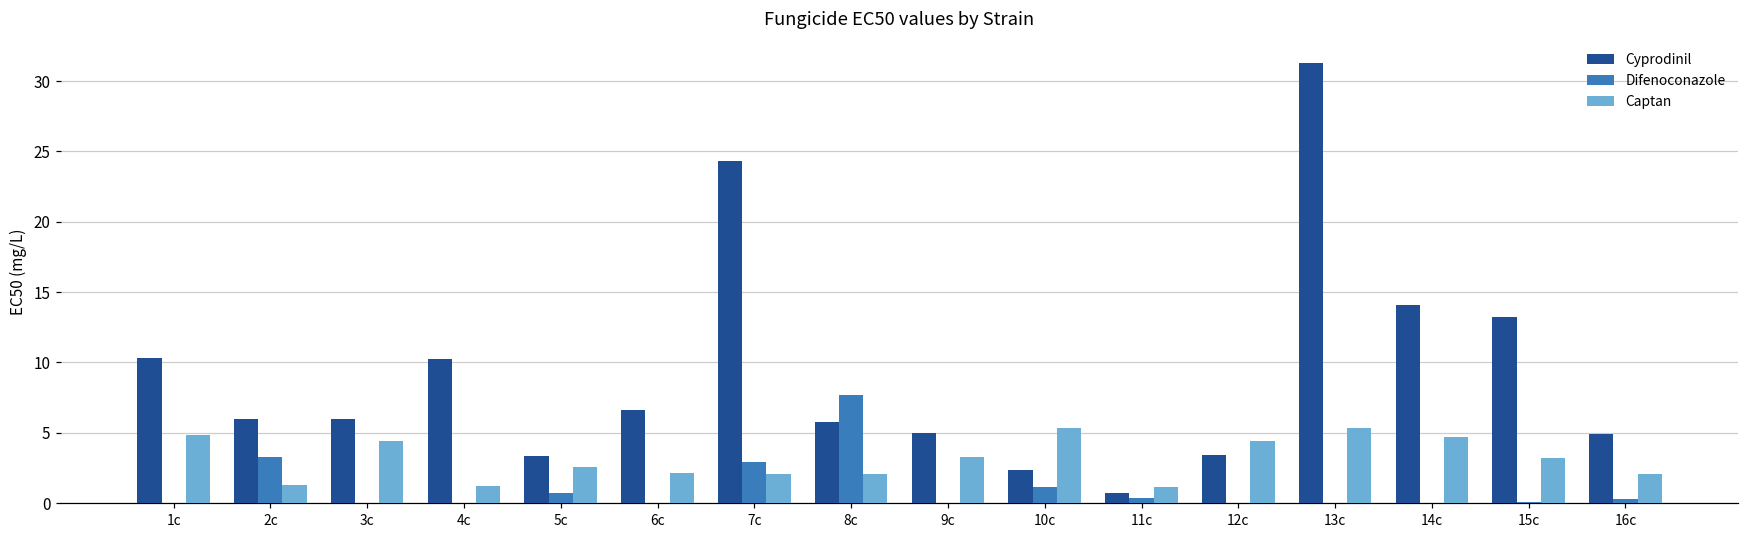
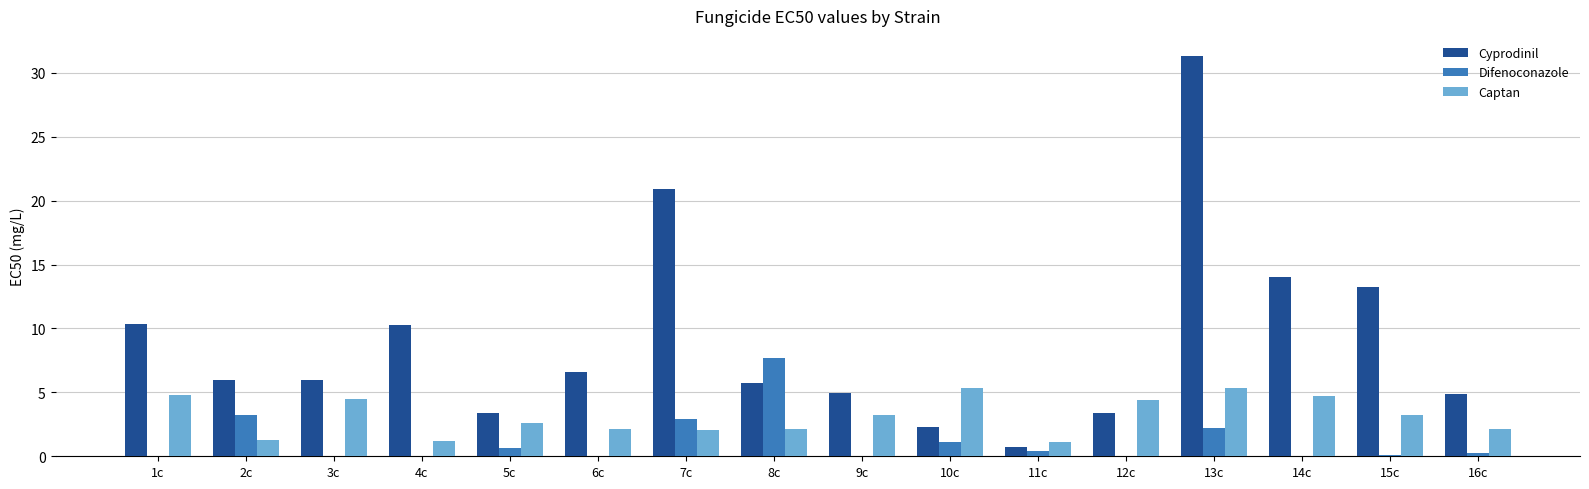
  {
    "Cyprodinil": {
      "1c": 10.3,
      "2c": 6.0,
      "3c": 6.0,
      "4c": 10.3,
      "5c": 3.4,
      "6c": 6.6,
-     "7c": 24.3,
+     "7c": 20.9,
      "8c": 5.7,
      "9c": 5.0,
      "10c": 2.3,
      "11c": 0.7,
      "12c": 3.4,
      "13c": 31.3,
      "14c": 14.1,
      "15c": 13.2,
      "16c": 4.9
    },
    "Difenoconazole": {
      "2c": 3.3,
      "5c": 0.7,
      "7c": 2.9,
      "8c": 7.7,
      "10c": 1.1,
      "11c": 0.4,
-     "13c": 0.0,
+     "13c": 2.2,
      "16c": 0.3
    },
    "Captan": {
      "1c": 4.8,
      "2c": 1.3,
      "3c": 4.4,
      "4c": 1.2,
      "5c": 2.6,
      "6c": 2.1,
      "7c": 2.1,
      "8c": 2.1,
      "9c": 3.2,
      "10c": 5.3,
      "11c": 1.1,
      "12c": 4.4,
      "13c": 5.3,
      "14c": 4.7,
      "15c": 3.2,
      "16c": 2.1
    }
  }
